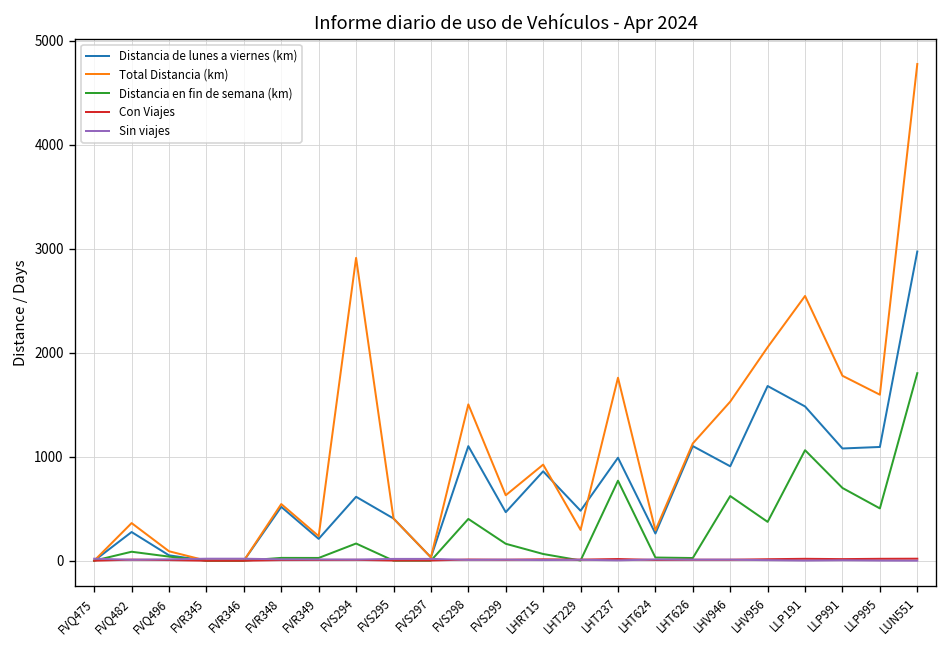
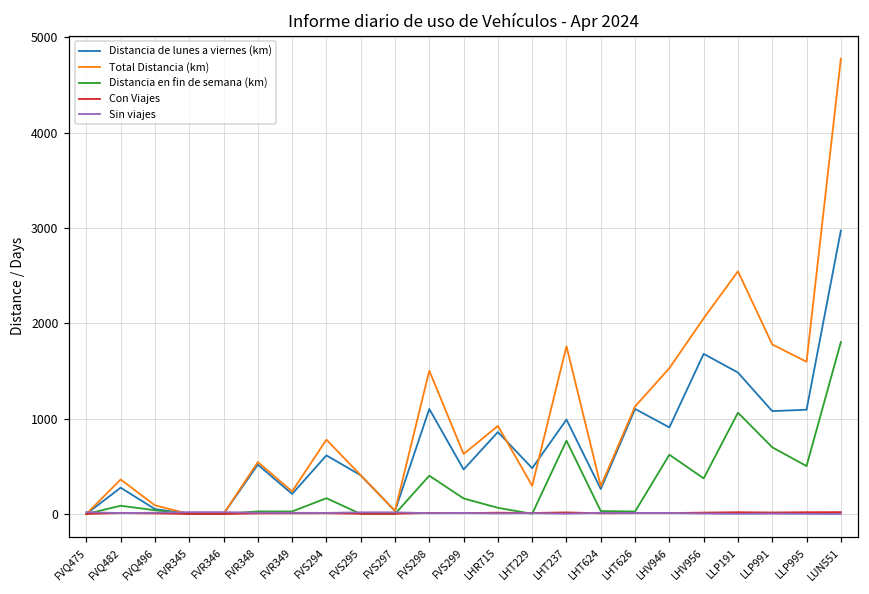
  {
    "Distancia de lunes a viernes (km)": {
      "FVQ482": 300,
      "FVS294": 600,
      "FVS298": 1100,
      "FVS299": 500,
      "LHR715": 900,
      "LHT229": 500,
      "LHT237": 1000,
      "LHT624": 300,
      "LHV946": 900,
      "LHV956": 1700,
      "LLP191": 1500,
      "LLP991": 1100,
      "LLP995": 1100,
      "LUN551": 3000
    },
    "Total Distancia (km)": {
      "FVQ482": 400,
      "FVQ496": 100,
-     "FVS294": 2900,
+     "FVS294": 800,
      "FVS298": 1500,
      "FVS299": 600,
      "LHR715": 900,
      "LHT229": 300,
      "LHT237": 1800,
      "LHT624": 300,
      "LHV946": 1500,
      "LHV956": 2100,
      "LLP191": 2500,
      "LLP991": 1800,
      "LLP995": 1600,
      "LUN551": 4800
    },
    "Distancia en fin de semana (km)": {
      "FVQ482": 100,
      "FVS294": 200,
      "FVS298": 400,
      "FVS299": 200,
      "LHR715": 100,
      "LHT237": 800,
      "LHV946": 600,
      "LHV956": 400,
      "LLP191": 1100,
      "LLP991": 700,
      "LLP995": 500,
      "LUN551": 1800
    }
  }
